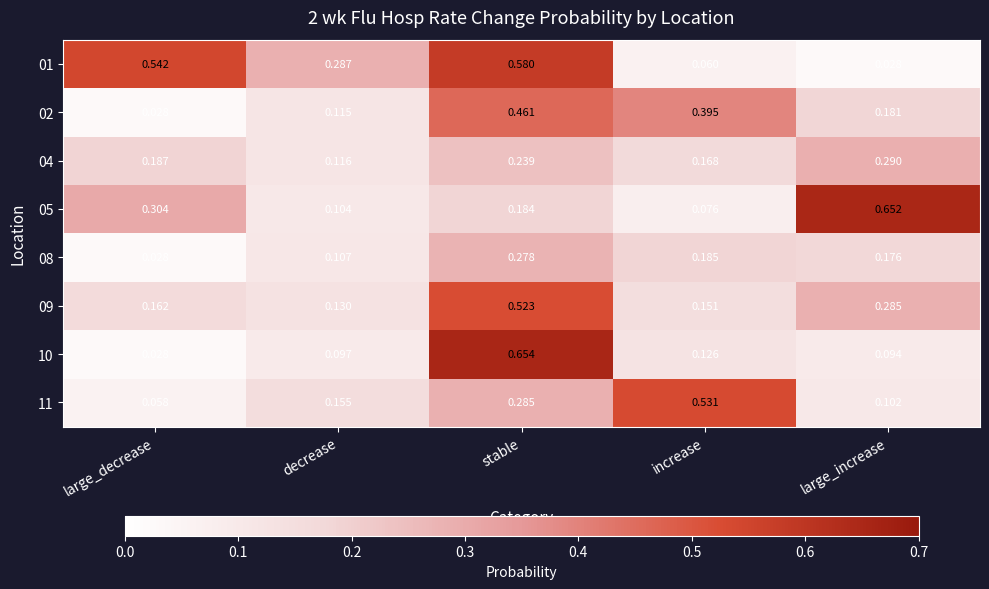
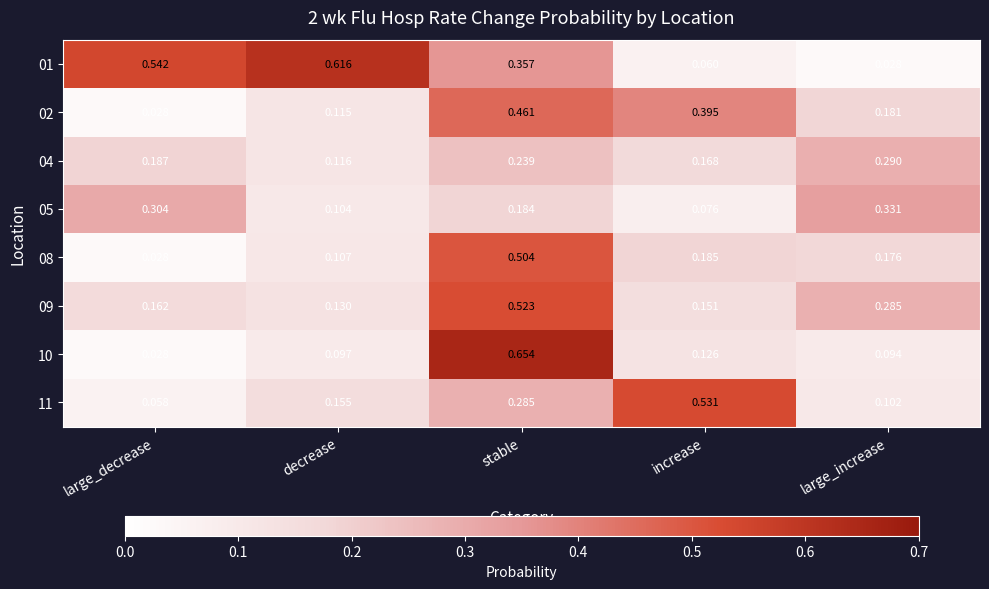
  {
    "01": {
      "large_decrease": 0.542,
-     "decrease": 0.287,
-     "stable": 0.580
+     "decrease": 0.616,
+     "stable": 0.357
    },
    "02": {
      "stable": 0.461,
      "increase": 0.395
    },
    "04": {
      "stable": 0.239,
      "large_increase": 0.290
    },
    "05": {
      "large_decrease": 0.304,
-     "large_increase": 0.652
+     "large_increase": 0.331
    },
    "08": {
-     "stable": 0.278
+     "stable": 0.504
    },
    "09": {
      "stable": 0.523,
      "large_increase": 0.285
    },
    "10": {
      "stable": 0.654
    },
    "11": {
      "stable": 0.285,
      "increase": 0.531
    }
  }
